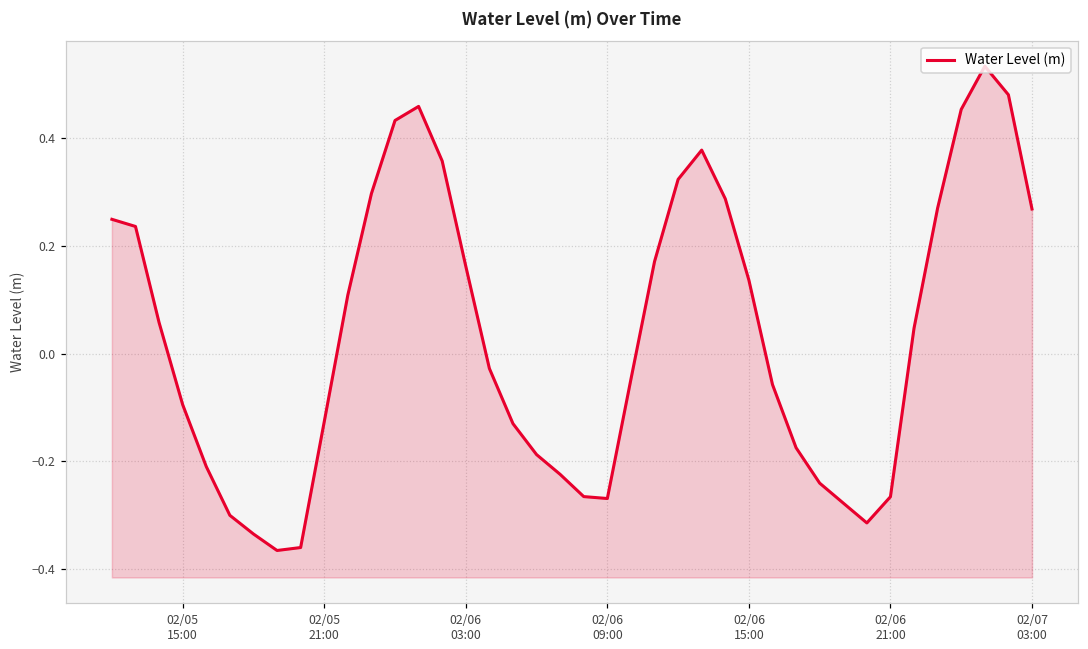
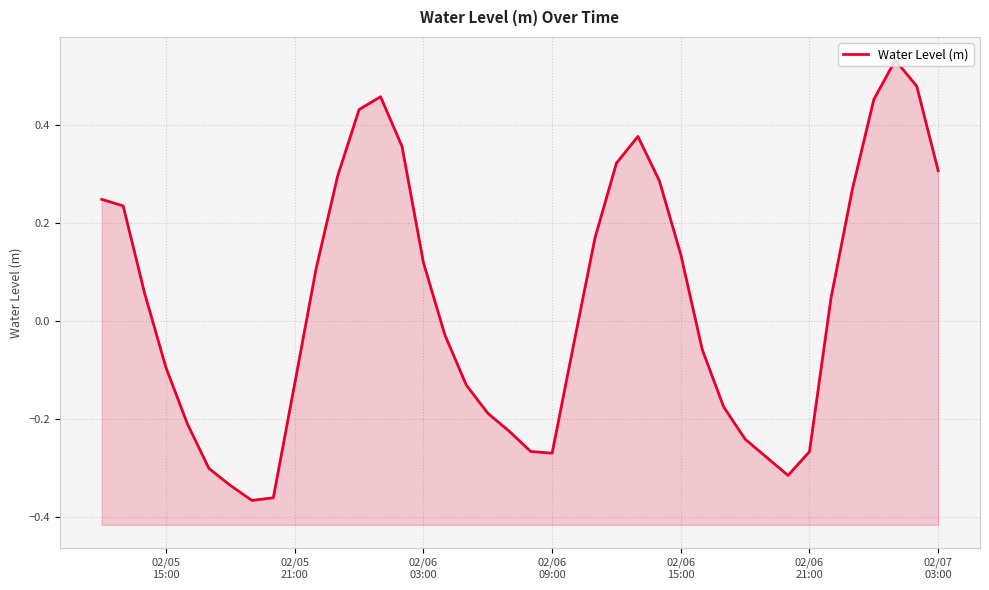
  {
    "02/05 15:00": -0.09,
    "02/05 21:00": -0.13,
-   "02/06 03:00": 0.16,
+   "02/06 03:00": 0.12,
    "02/06 09:00": -0.27,
    "02/06 15:00": 0.14,
    "02/06 21:00": -0.27,
-   "02/07 03:00": 0.27
+   "02/07 03:00": 0.31
  }
